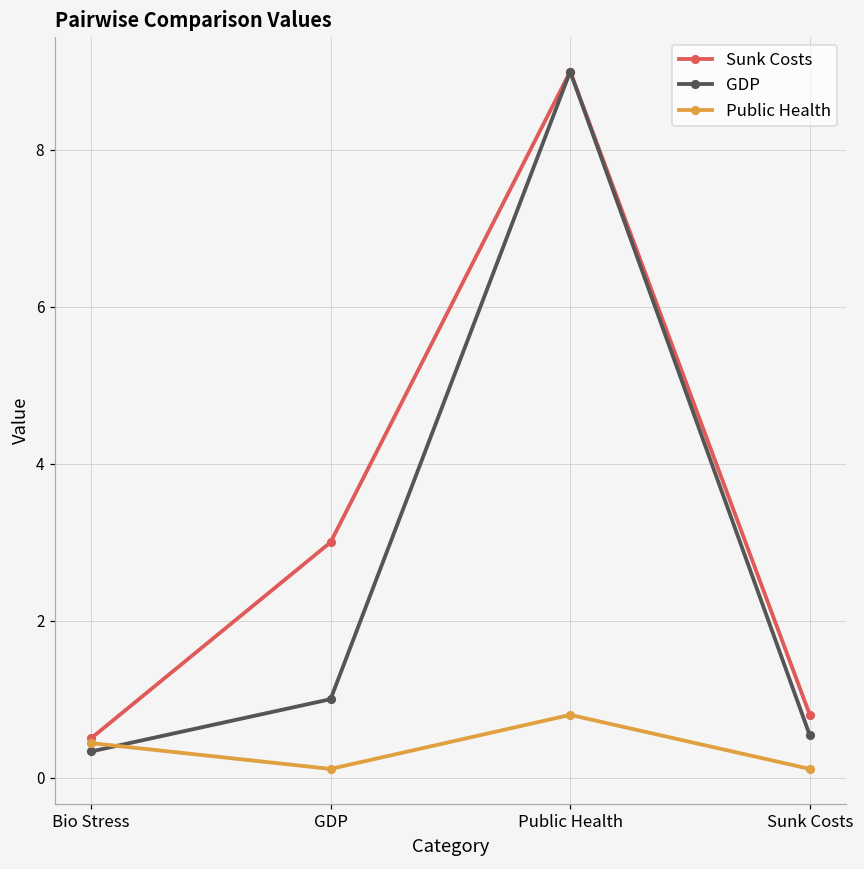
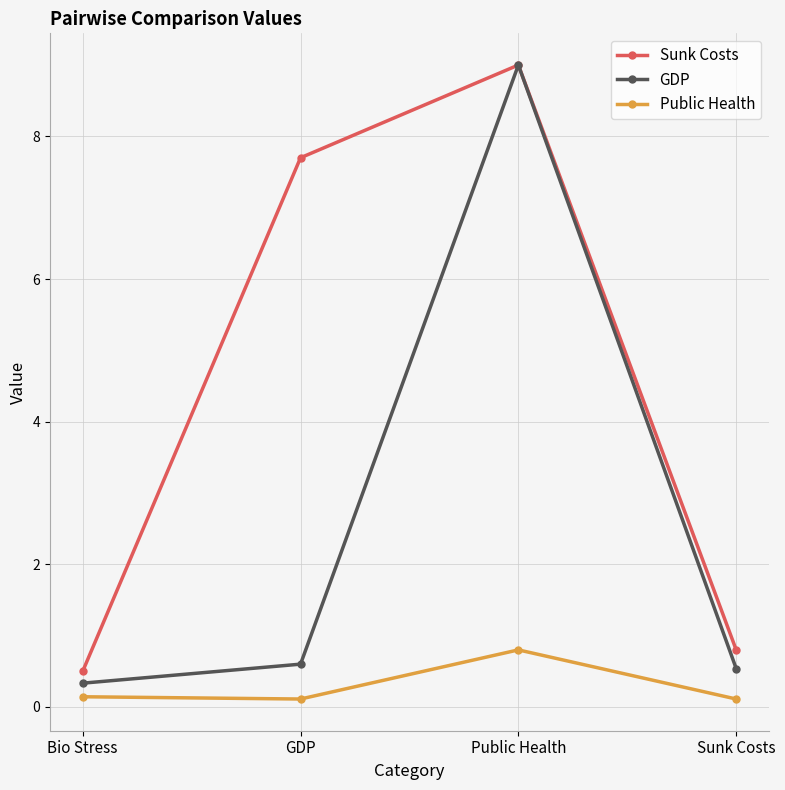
  {
    "Sunk Costs": {
      "Bio Stress": 0.5,
-     "GDP": 3.0,
+     "GDP": 7.7,
      "Sunk Costs": 0.8
    },
    "GDP": {
      "Bio Stress": 0.3,
-     "GDP": 1.0,
+     "GDP": 0.6,
      "Sunk Costs": 0.5
    },
    "Public Health": {
-     "Bio Stress": 0.4,
+     "Bio Stress": 0.1,
      "GDP": 0.1,
      "Public Health": 0.8,
      "Sunk Costs": 0.1
    }
  }
